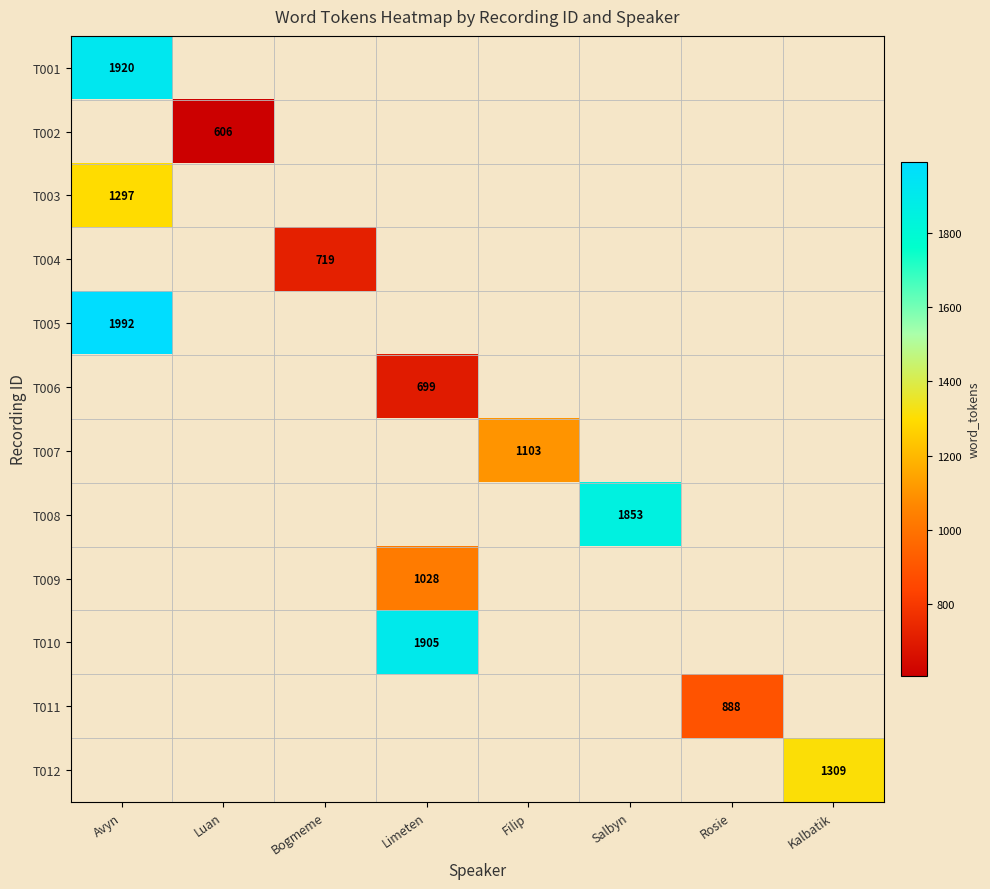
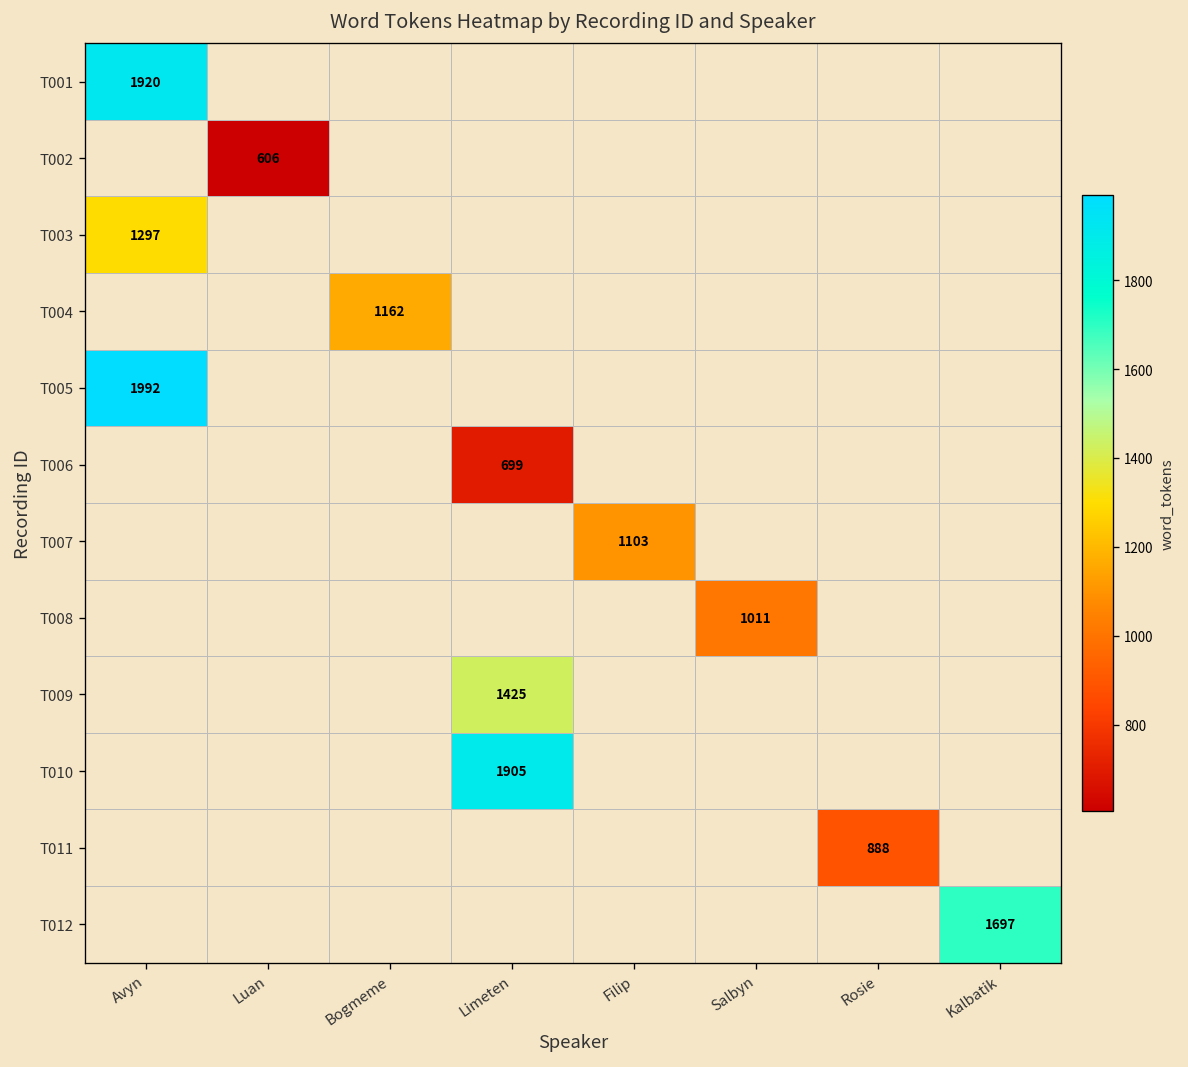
  {
    "T001": {
      "Avyn": 1920
    },
    "T002": {
      "Luan": 606
    },
    "T003": {
      "Avyn": 1297
    },
    "T004": {
-     "Bogmeme": 719
+     "Bogmeme": 1162
    },
    "T005": {
      "Avyn": 1992
    },
    "T006": {
      "Limeten": 699
    },
    "T007": {
      "Filip": 1103
    },
    "T008": {
-     "Salbyn": 1853
+     "Salbyn": 1011
    },
    "T009": {
-     "Limeten": 1028
+     "Limeten": 1425
    },
    "T010": {
      "Limeten": 1905
    },
    "T011": {
      "Rosie": 888
    },
    "T012": {
-     "Kalbatik": 1309
+     "Kalbatik": 1697
    }
  }
